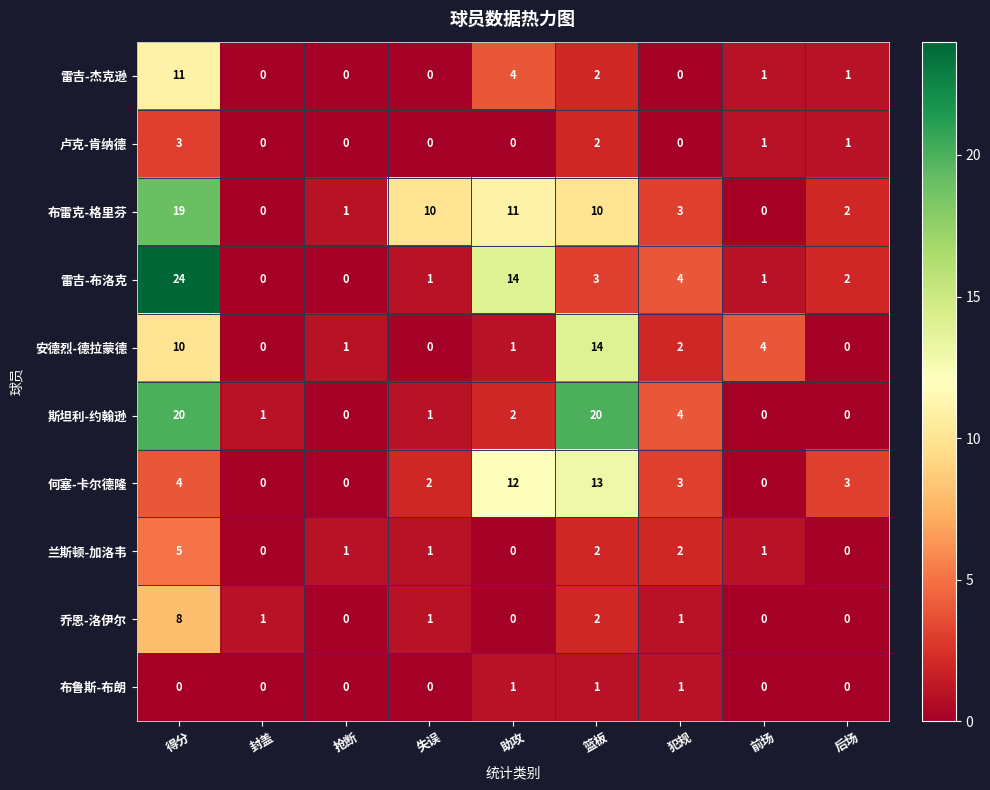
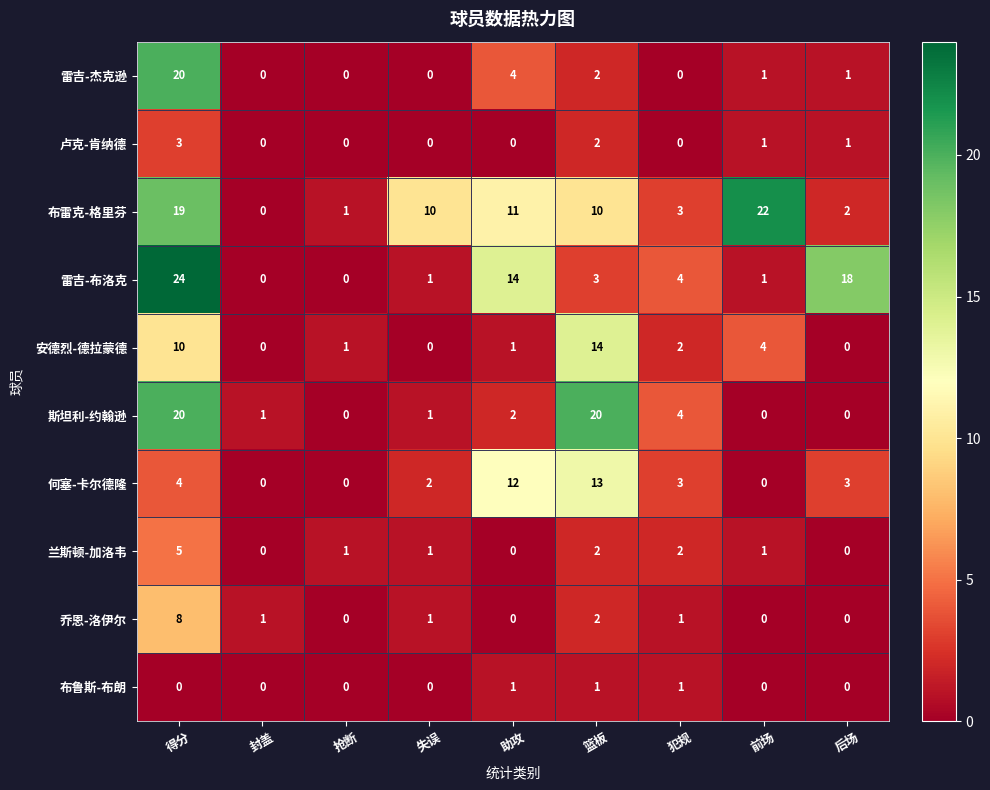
  {
    "雷吉-杰克逊": {
-     "得分": 11,
+     "得分": 20,
      "封盖": 0,
      "抢断": 0,
      "失误": 0,
      "助攻": 4,
      "篮板": 2,
      "犯规": 0,
      "前场": 1,
      "后场": 1
    },
    "卢克-肯纳德": {
      "得分": 3,
      "封盖": 0,
      "抢断": 0,
      "失误": 0,
      "助攻": 0,
      "篮板": 2,
      "犯规": 0,
      "前场": 1,
      "后场": 1
    },
    "布雷克-格里芬": {
      "得分": 19,
      "封盖": 0,
      "抢断": 1,
      "失误": 10,
      "助攻": 11,
      "篮板": 10,
      "犯规": 3,
-     "前场": 0,
+     "前场": 22,
      "后场": 2
    },
    "雷吉-布洛克": {
      "得分": 24,
      "封盖": 0,
      "抢断": 0,
      "失误": 1,
      "助攻": 14,
      "篮板": 3,
      "犯规": 4,
      "前场": 1,
-     "后场": 2
+     "后场": 18
    },
    "安德烈-德拉蒙德": {
      "得分": 10,
      "封盖": 0,
      "抢断": 1,
      "失误": 0,
      "助攻": 1,
      "篮板": 14,
      "犯规": 2,
      "前场": 4,
      "后场": 0
    },
    "斯坦利-约翰逊": {
      "得分": 20,
      "封盖": 1,
      "抢断": 0,
      "失误": 1,
      "助攻": 2,
      "篮板": 20,
      "犯规": 4,
      "前场": 0,
      "后场": 0
    },
    "何塞-卡尔德隆": {
      "得分": 4,
      "封盖": 0,
      "抢断": 0,
      "失误": 2,
      "助攻": 12,
      "篮板": 13,
      "犯规": 3,
      "前场": 0,
      "后场": 3
    },
    "兰斯顿-加洛韦": {
      "得分": 5,
      "封盖": 0,
      "抢断": 1,
      "失误": 1,
      "助攻": 0,
      "篮板": 2,
      "犯规": 2,
      "前场": 1,
      "后场": 0
    },
    "乔恩-洛伊尔": {
      "得分": 8,
      "封盖": 1,
      "抢断": 0,
      "失误": 1,
      "助攻": 0,
      "篮板": 2,
      "犯规": 1,
      "前场": 0,
      "后场": 0
    },
    "布鲁斯-布朗": {
      "得分": 0,
      "封盖": 0,
      "抢断": 0,
      "失误": 0,
      "助攻": 1,
      "篮板": 1,
      "犯规": 1,
      "前场": 0,
      "后场": 0
    }
  }
